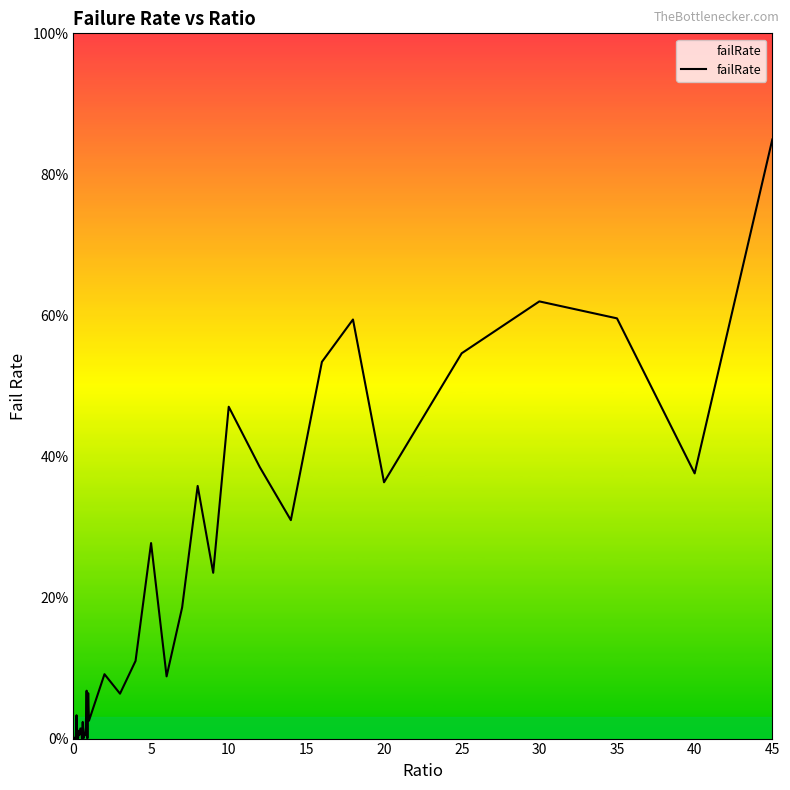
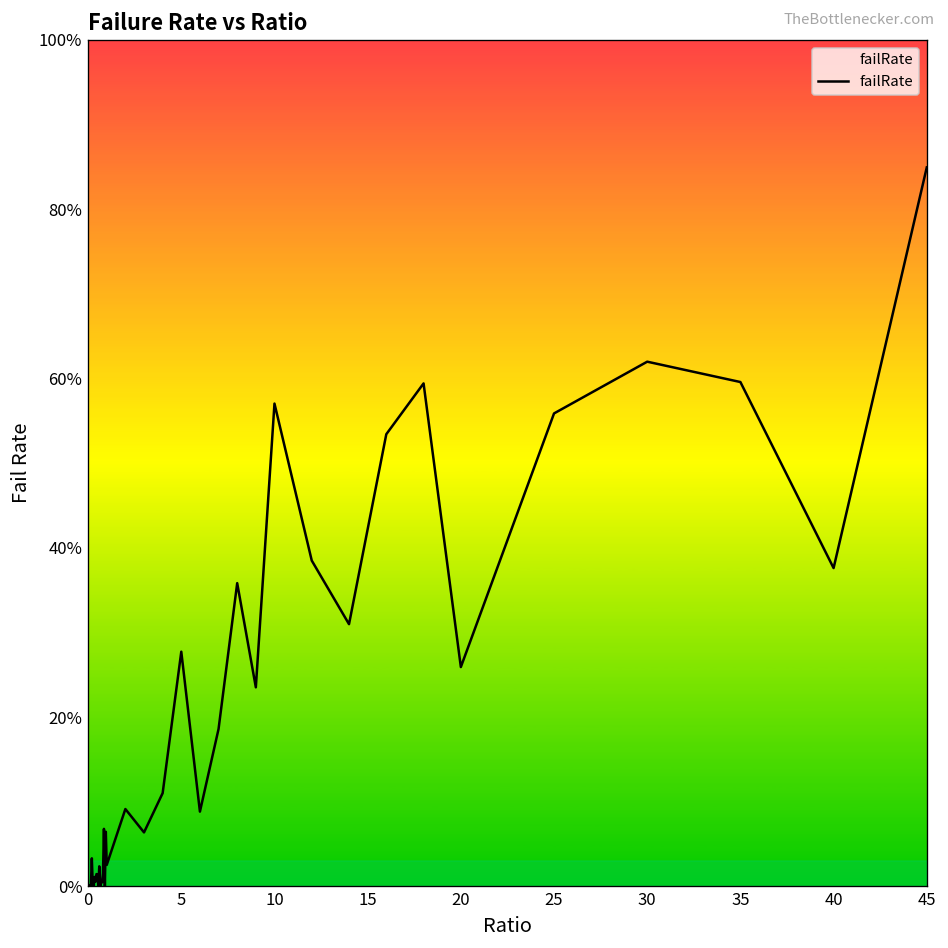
  {
    "5": "28%",
-   "10": "47%",
-   "20": "36%",
-   "25": "55%",
+   "10": "57%",
+   "20": "26%",
+   "25": "56%",
    "30": "62%",
    "35": "60%",
    "40": "38%",
    "45": "85%"
  }
